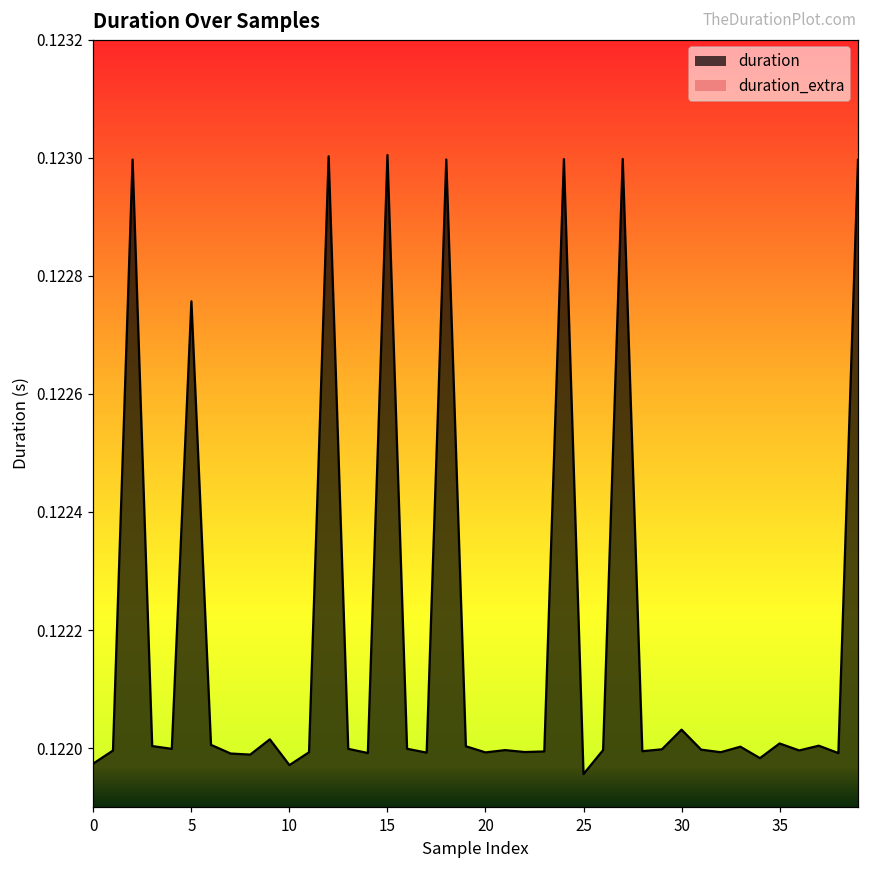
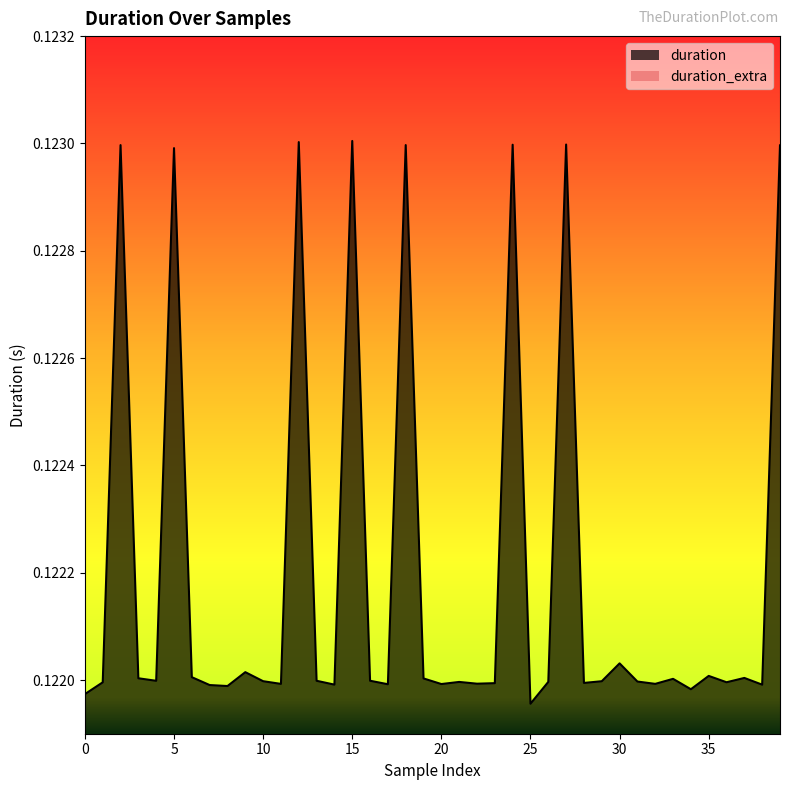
  {
    "duration": {
      "0": 0.12197,
-     "5": 0.12276,
-     "10": 0.12197,
+     "5": 0.12299,
+     "10": 0.12200,
      "15": 0.12300,
      "20": 0.12199,
      "25": 0.12196,
      "30": 0.12203,
      "35": 0.12201
    }
  }
